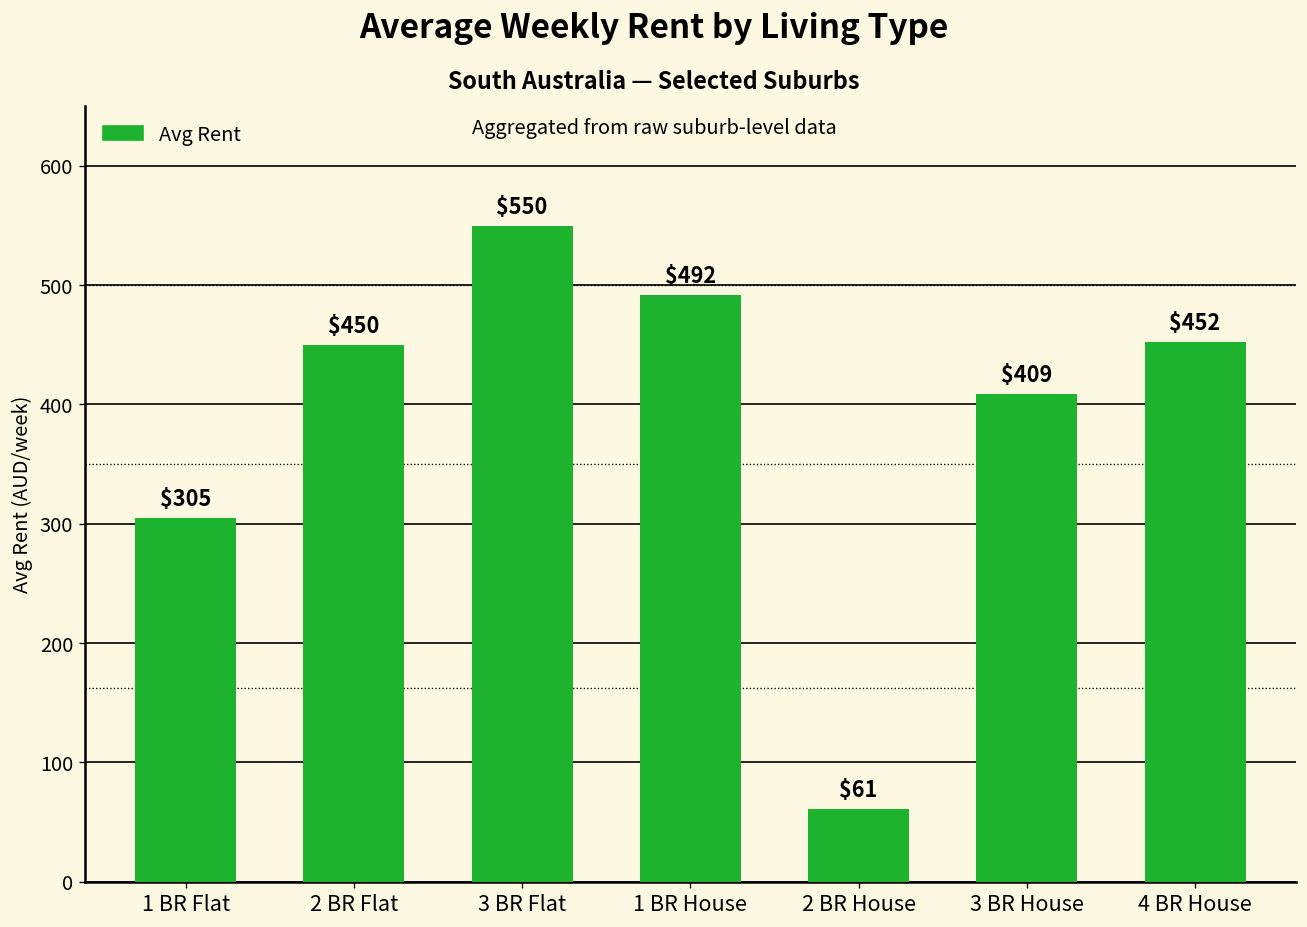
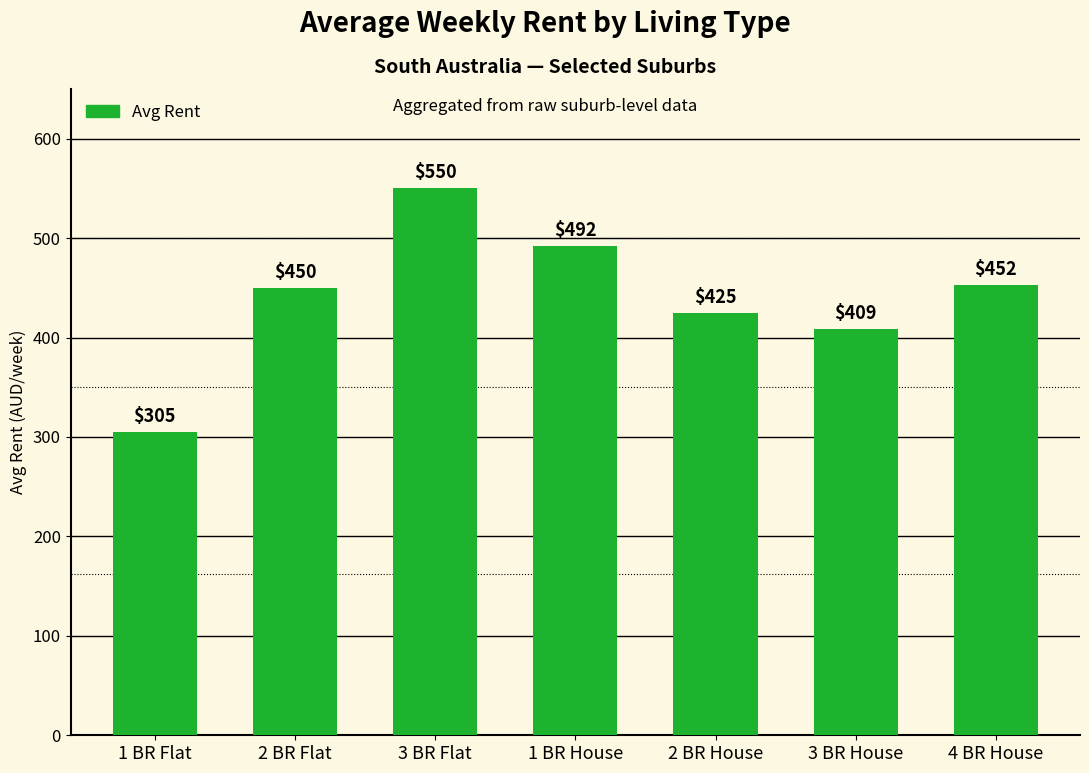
  {
    "1 BR Flat": "$305",
    "2 BR Flat": "$450",
    "3 BR Flat": "$550",
    "1 BR House": "$492",
-   "2 BR House": "$61",
+   "2 BR House": "$425",
    "3 BR House": "$409",
    "4 BR House": "$452"
  }
